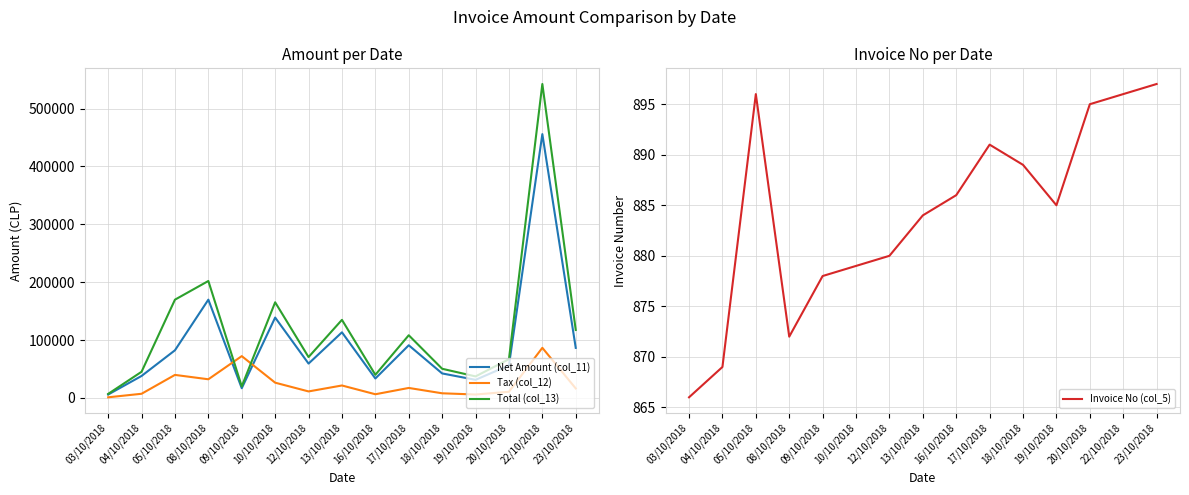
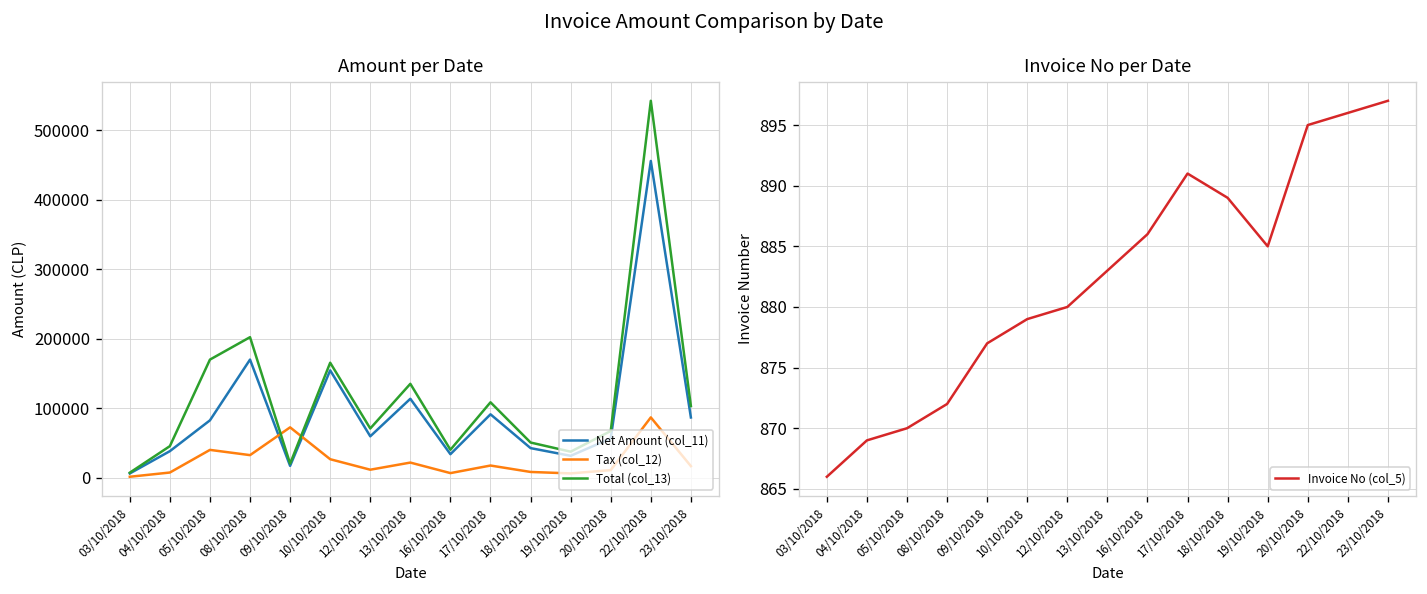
  {
    "Amount per Date": {
      "Net Amount (col_11)": {
        "04/10/2018": 40000,
        "05/10/2018": 80000,
        "08/10/2018": 170000,
-       "10/10/2018": 140000,
+       "10/10/2018": 150000,
        "12/10/2018": 60000,
        "13/10/2018": 110000,
        "16/10/2018": 30000,
        "17/10/2018": 90000,
        "18/10/2018": 40000,
        "22/10/2018": 460000,
        "23/10/2018": 90000
      },
      "Tax (col_12)": {
        "03/10/2018": 0,
        "04/10/2018": 10000,
        "05/10/2018": 40000,
        "08/10/2018": 30000,
        "09/10/2018": 70000,
        "10/10/2018": 30000,
        "12/10/2018": 10000,
        "13/10/2018": 20000,
        "16/10/2018": 10000,
        "17/10/2018": 20000,
        "18/10/2018": 10000,
        "22/10/2018": 90000
      },
      "Total (col_13)": {
        "04/10/2018": 50000,
        "05/10/2018": 170000,
        "08/10/2018": 200000,
        "10/10/2018": 170000,
        "12/10/2018": 70000,
        "13/10/2018": 130000,
        "16/10/2018": 40000,
        "17/10/2018": 110000,
        "18/10/2018": 50000,
        "22/10/2018": 540000,
-       "23/10/2018": 120000
+       "23/10/2018": 100000
      }
    },
    "Invoice No per Date": {
      "03/10/2018": 866,
      "04/10/2018": 869,
-     "05/10/2018": 896,
+     "05/10/2018": 870,
      "08/10/2018": 872,
-     "09/10/2018": 878,
+     "09/10/2018": 877,
      "10/10/2018": 879,
      "12/10/2018": 880,
-     "13/10/2018": 884,
+     "13/10/2018": 883,
      "16/10/2018": 886,
      "17/10/2018": 891,
      "18/10/2018": 889,
      "19/10/2018": 885,
      "20/10/2018": 895,
      "22/10/2018": 896,
      "23/10/2018": 897
    }
  }
